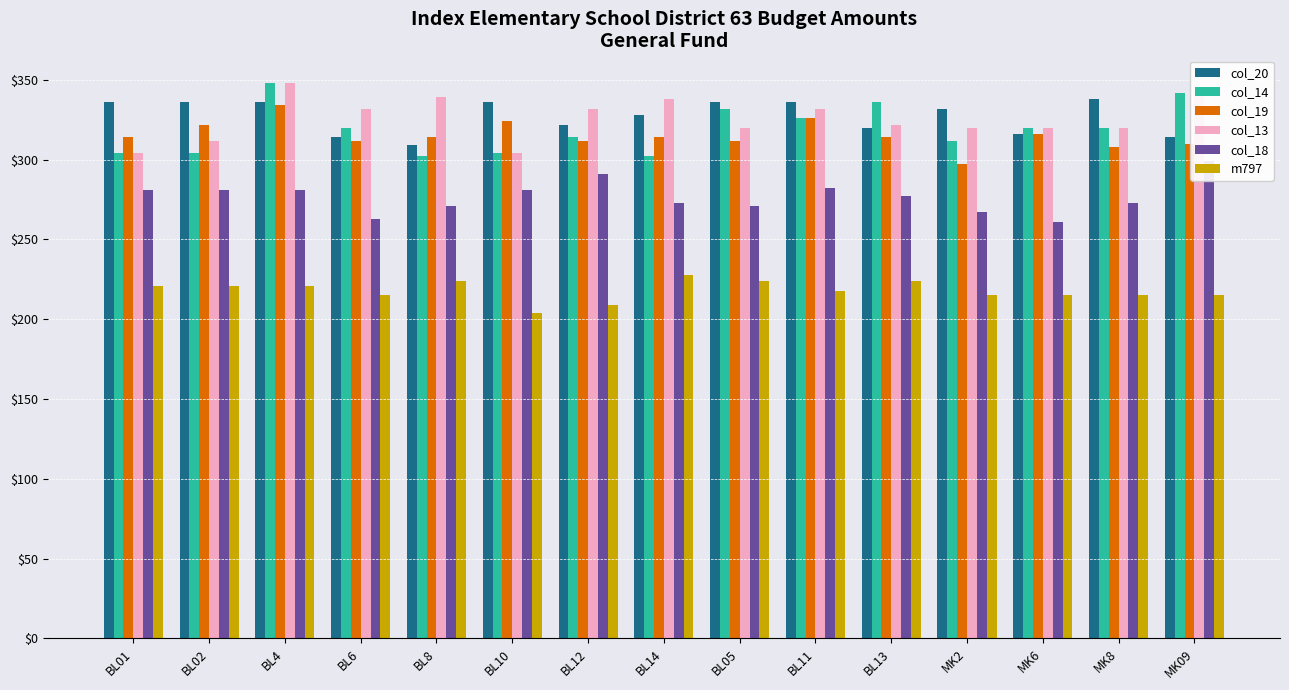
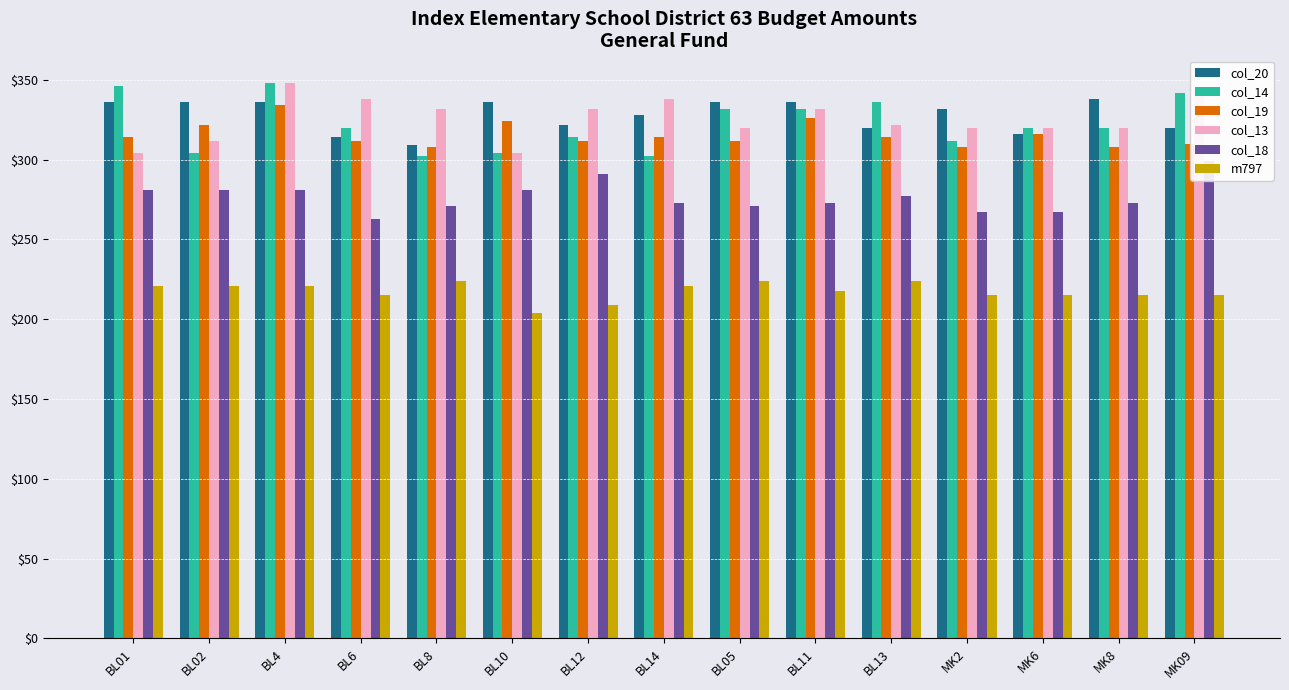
  {
    "col_20": {
      "BL01": "$336",
      "BL02": "$336",
      "BL4": "$336",
      "BL6": "$314",
      "BL8": "$309",
      "BL10": "$336",
      "BL12": "$322",
      "BL14": "$328",
      "BL05": "$336",
      "BL11": "$336",
      "BL13": "$320",
      "MK2": "$332",
      "MK6": "$316",
      "MK8": "$338",
-     "MK09": "$314"
+     "MK09": "$320"
    },
    "col_14": {
-     "BL01": "$304",
+     "BL01": "$346",
      "BL02": "$304",
      "BL4": "$348",
      "BL6": "$320",
      "BL8": "$302",
      "BL10": "$304",
      "BL12": "$314",
      "BL14": "$302",
      "BL05": "$332",
-     "BL11": "$326",
+     "BL11": "$332",
      "BL13": "$336",
      "MK2": "$312",
      "MK6": "$320",
      "MK8": "$320",
      "MK09": "$342"
    },
    "col_19": {
      "BL01": "$314",
      "BL02": "$322",
      "BL4": "$334",
      "BL6": "$312",
-     "BL8": "$314",
+     "BL8": "$308",
      "BL10": "$324",
      "BL12": "$312",
      "BL14": "$314",
      "BL05": "$312",
      "BL11": "$326",
      "BL13": "$314",
-     "MK2": "$297",
+     "MK2": "$308",
      "MK6": "$316",
      "MK8": "$308",
      "MK09": "$310"
    },
    "col_13": {
      "BL01": "$304",
      "BL02": "$312",
      "BL4": "$348",
-     "BL6": "$332",
-     "BL8": "$339",
+     "BL6": "$338",
+     "BL8": "$332",
      "BL10": "$304",
      "BL12": "$332",
      "BL14": "$338",
      "BL05": "$320",
      "BL11": "$332",
      "BL13": "$322",
      "MK2": "$320",
      "MK6": "$320",
      "MK8": "$320"
    },
    "col_18": {
      "BL01": "$281",
      "BL02": "$281",
      "BL4": "$281",
      "BL6": "$263",
      "BL8": "$271",
      "BL10": "$281",
      "BL12": "$291",
      "BL14": "$273",
      "BL05": "$271",
-     "BL11": "$282",
+     "BL11": "$273",
      "BL13": "$277",
      "MK2": "$267",
-     "MK6": "$261",
+     "MK6": "$267",
      "MK8": "$273"
    },
    "m797": {
      "BL01": "$221",
      "BL02": "$221",
      "BL4": "$221",
      "BL6": "$215",
      "BL8": "$224",
      "BL10": "$204",
      "BL12": "$209",
-     "BL14": "$228",
+     "BL14": "$221",
      "BL05": "$224",
      "BL11": "$218",
      "BL13": "$224",
      "MK2": "$215",
      "MK6": "$215",
      "MK8": "$215",
      "MK09": "$215"
    }
  }
